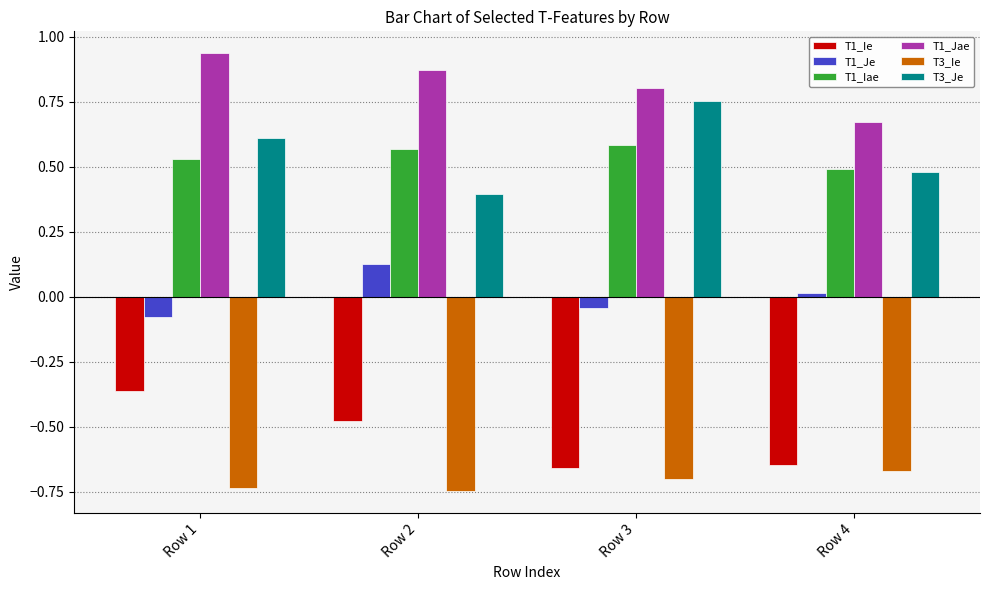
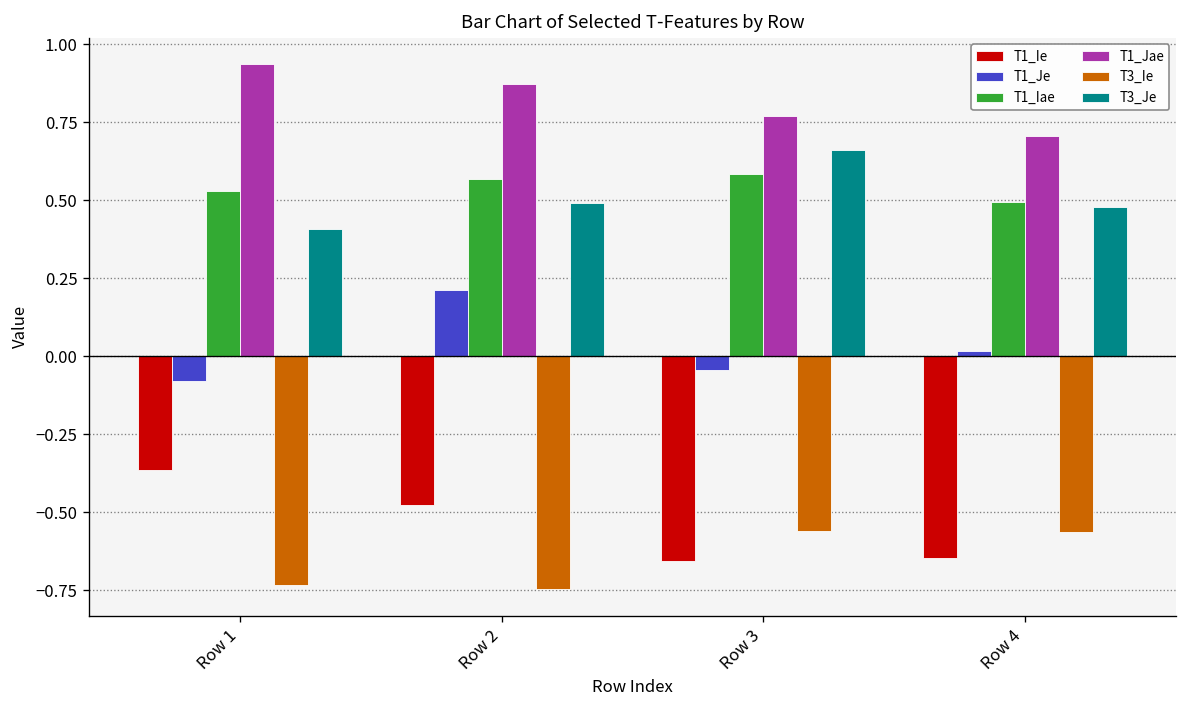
  {
    "T1_Ie": {
      "Row 1": -0.36,
      "Row 2": -0.48,
      "Row 3": -0.66,
      "Row 4": -0.65
    },
    "T1_Je": {
      "Row 1": -0.08,
-     "Row 2": 0.13,
+     "Row 2": 0.21,
      "Row 3": -0.04,
      "Row 4": 0.02
    },
    "T1_Iae": {
      "Row 1": 0.53,
      "Row 2": 0.57,
      "Row 3": 0.58,
      "Row 4": 0.49
    },
    "T1_Jae": {
      "Row 1": 0.94,
      "Row 2": 0.87,
-     "Row 3": 0.80,
-     "Row 4": 0.67
+     "Row 3": 0.77,
+     "Row 4": 0.71
    },
    "T3_Ie": {
      "Row 1": -0.73,
      "Row 2": -0.75,
-     "Row 3": -0.70,
-     "Row 4": -0.67
+     "Row 3": -0.56,
+     "Row 4": -0.56
    },
    "T3_Je": {
-     "Row 1": 0.61,
-     "Row 2": 0.39,
-     "Row 3": 0.75,
+     "Row 1": 0.41,
+     "Row 2": 0.49,
+     "Row 3": 0.66,
      "Row 4": 0.48
    }
  }
